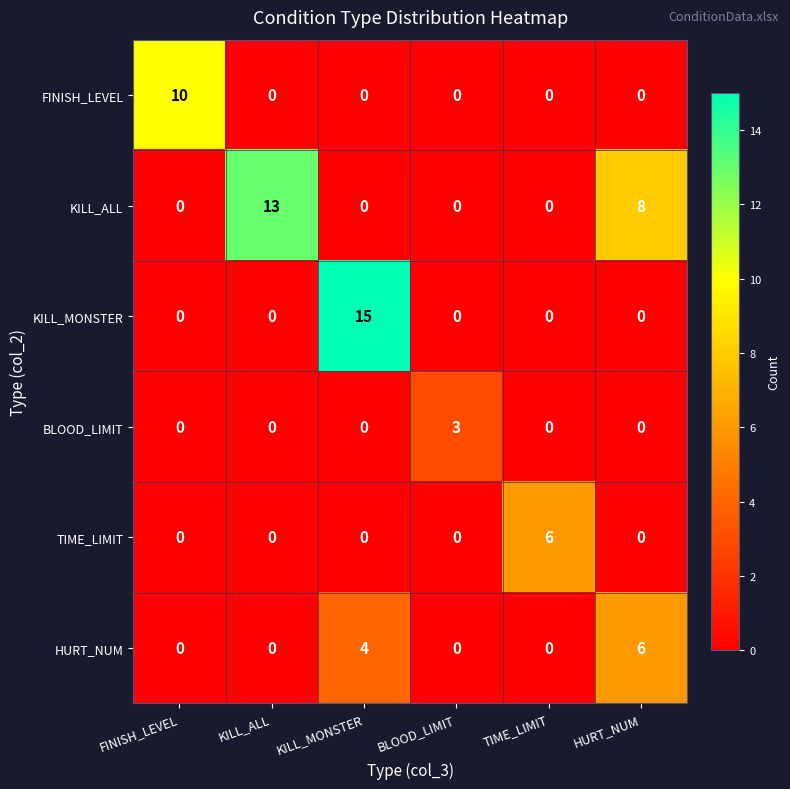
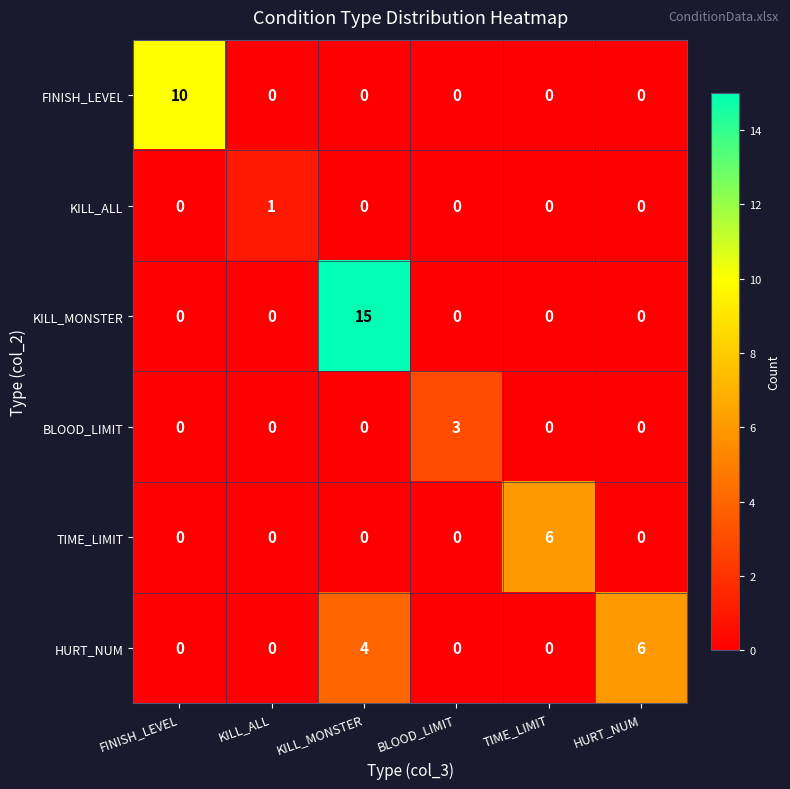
  {
    "FINISH_LEVEL": {
      "FINISH_LEVEL": 10,
      "KILL_ALL": 0,
      "KILL_MONSTER": 0,
      "BLOOD_LIMIT": 0,
      "TIME_LIMIT": 0,
      "HURT_NUM": 0
    },
    "KILL_ALL": {
      "FINISH_LEVEL": 0,
-     "KILL_ALL": 13,
+     "KILL_ALL": 1,
      "KILL_MONSTER": 0,
      "BLOOD_LIMIT": 0,
      "TIME_LIMIT": 0,
-     "HURT_NUM": 8
+     "HURT_NUM": 0
    },
    "KILL_MONSTER": {
      "FINISH_LEVEL": 0,
      "KILL_ALL": 0,
      "KILL_MONSTER": 15,
      "BLOOD_LIMIT": 0,
      "TIME_LIMIT": 0,
      "HURT_NUM": 0
    },
    "BLOOD_LIMIT": {
      "FINISH_LEVEL": 0,
      "KILL_ALL": 0,
      "KILL_MONSTER": 0,
      "BLOOD_LIMIT": 3,
      "TIME_LIMIT": 0,
      "HURT_NUM": 0
    },
    "TIME_LIMIT": {
      "FINISH_LEVEL": 0,
      "KILL_ALL": 0,
      "KILL_MONSTER": 0,
      "BLOOD_LIMIT": 0,
      "TIME_LIMIT": 6,
      "HURT_NUM": 0
    },
    "HURT_NUM": {
      "FINISH_LEVEL": 0,
      "KILL_ALL": 0,
      "KILL_MONSTER": 4,
      "BLOOD_LIMIT": 0,
      "TIME_LIMIT": 0,
      "HURT_NUM": 6
    }
  }
